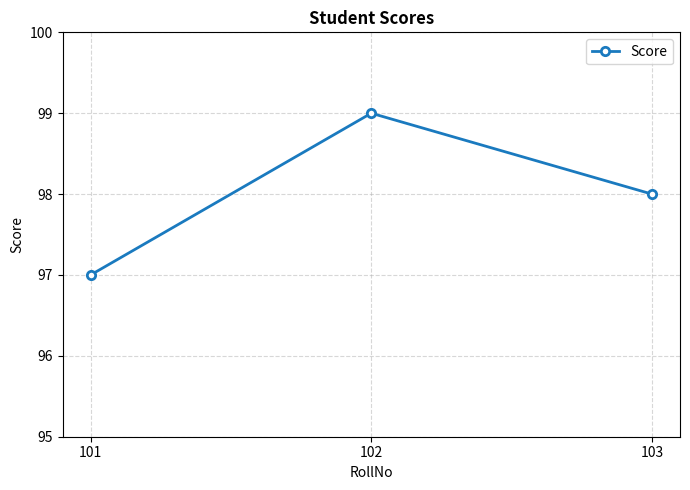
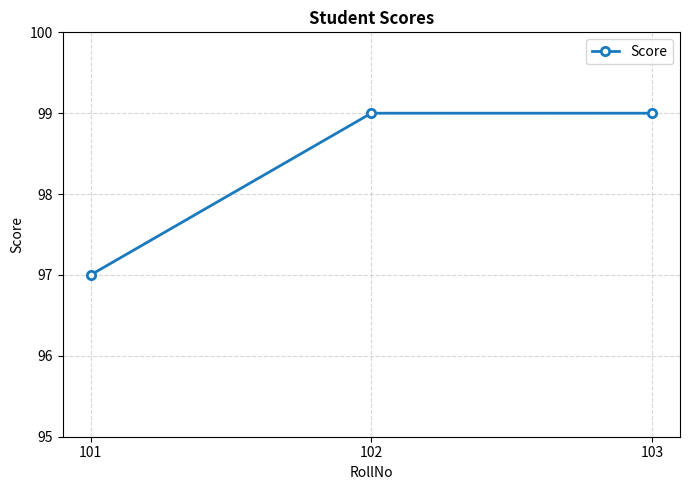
  {
    "101": 97,
    "102": 99,
-   "103": 98
+   "103": 99
  }
